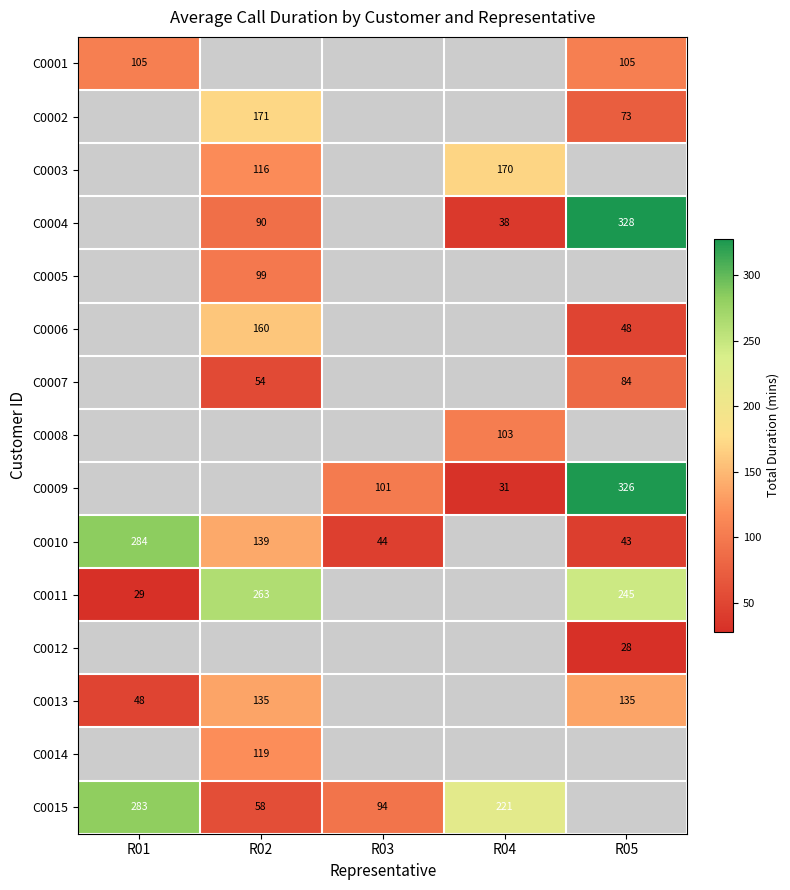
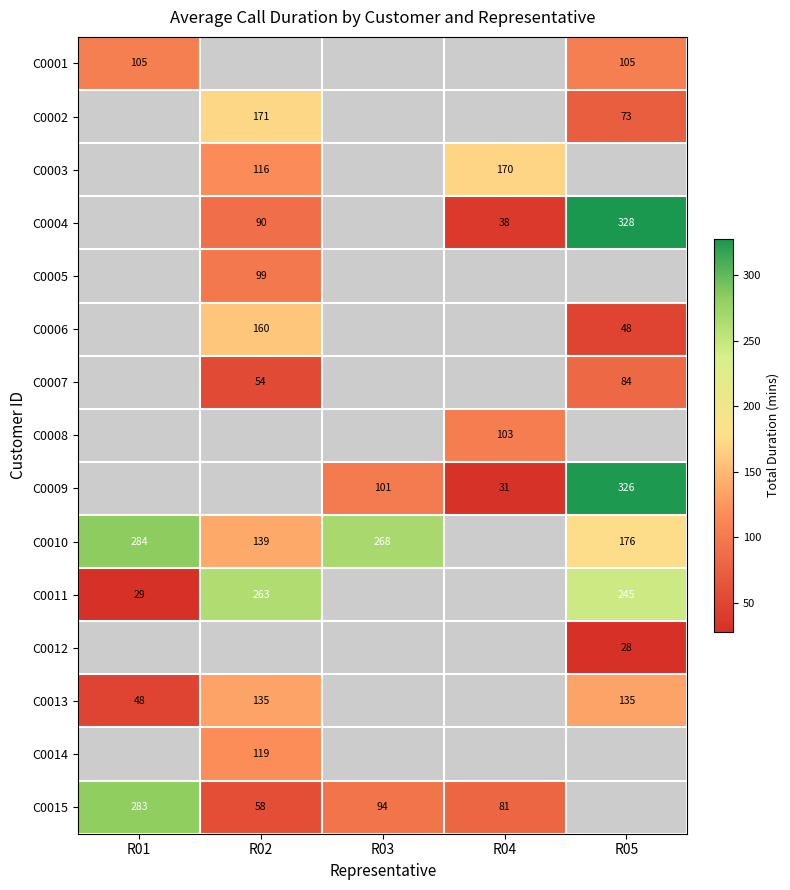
  {
    "C0001": {
      "R01": 105,
      "R05": 105
    },
    "C0002": {
      "R02": 171,
      "R05": 73
    },
    "C0003": {
      "R02": 116,
      "R04": 170
    },
    "C0004": {
      "R02": 90,
      "R04": 38,
      "R05": 328
    },
    "C0005": {
      "R02": 99
    },
    "C0006": {
      "R02": 160,
      "R05": 48
    },
    "C0007": {
      "R02": 54,
      "R05": 84
    },
    "C0008": {
      "R04": 103
    },
    "C0009": {
      "R03": 101,
      "R04": 31,
      "R05": 326
    },
    "C0010": {
      "R01": 284,
      "R02": 139,
-     "R03": 44,
-     "R05": 43
+     "R03": 268,
+     "R05": 176
    },
    "C0011": {
      "R01": 29,
      "R02": 263,
      "R05": 245
    },
    "C0012": {
      "R05": 28
    },
    "C0013": {
      "R01": 48,
      "R02": 135,
      "R05": 135
    },
    "C0014": {
      "R02": 119
    },
    "C0015": {
      "R01": 283,
      "R02": 58,
      "R03": 94,
-     "R04": 221
+     "R04": 81
    }
  }
